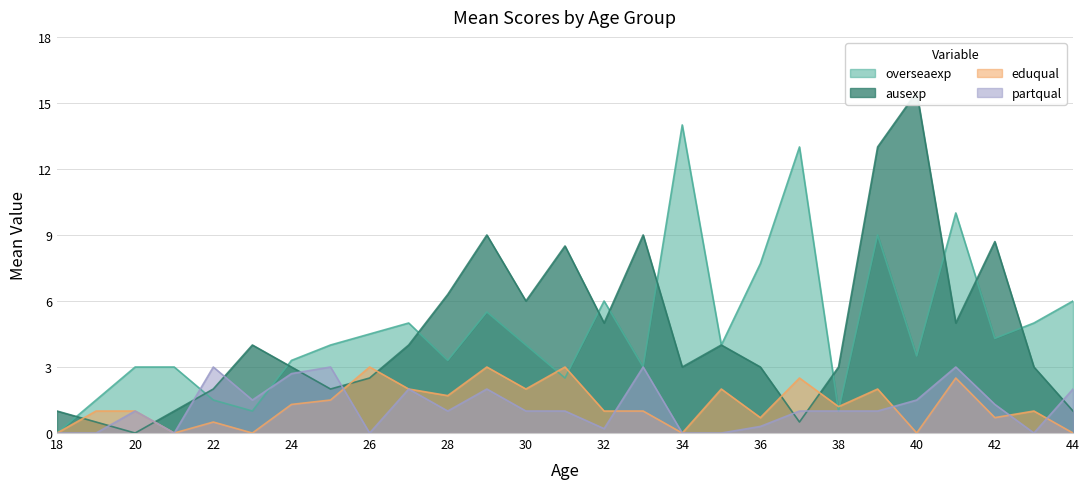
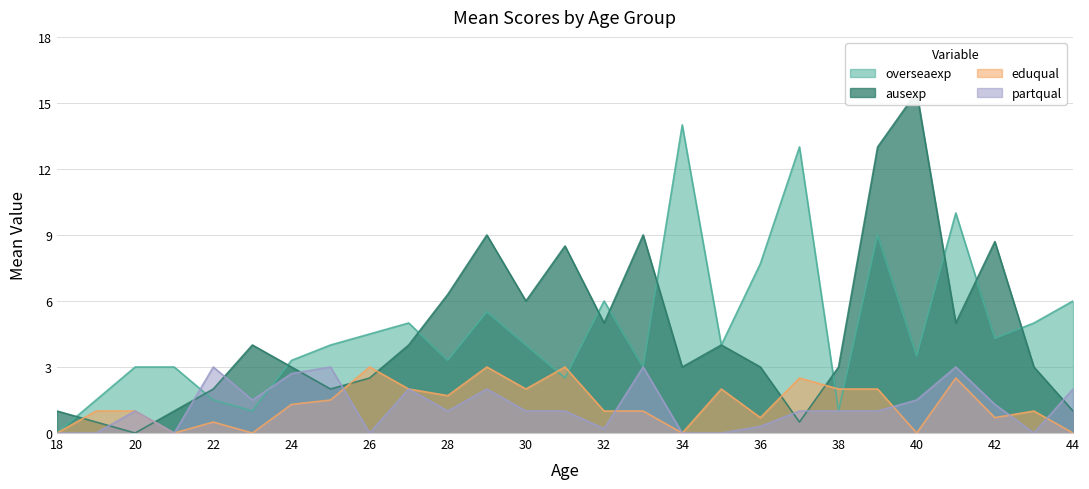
  {
    "overseaexp": {
      "20": 3.0,
      "22": 1.5,
      "24": 3.3,
      "26": 4.5,
      "28": 3.3,
      "30": 4.0,
      "32": 6.0,
      "34": 14.0,
      "36": 7.7,
      "40": 3.5,
      "42": 4.3,
      "44": 6.0
    },
    "ausexp": {
      "18": 1.0,
      "20": 0.0,
      "22": 2.0,
      "24": 3.0,
      "26": 2.5,
      "28": 6.3,
      "30": 6.0,
      "32": 5.0,
      "34": 3.0,
      "36": 3.0,
      "38": 3.0,
      "42": 8.7,
      "44": 1.0
    },
    "eduqual": {
      "22": 0.5,
      "24": 1.3,
      "26": 3.0,
      "28": 1.7,
      "30": 2.0,
      "32": 1.0,
      "36": 0.7,
-     "38": 1.2,
+     "38": 2.0,
      "40": 0.0,
      "42": 0.7,
      "44": 0.0
    },
    "partqual": {
      "22": 3.0,
      "24": 2.7,
      "26": 0.0,
      "28": 1.0,
      "30": 1.0,
      "32": 0.2,
      "36": 0.3,
      "40": 1.5,
      "42": 1.3,
      "44": 2.0
    }
  }
